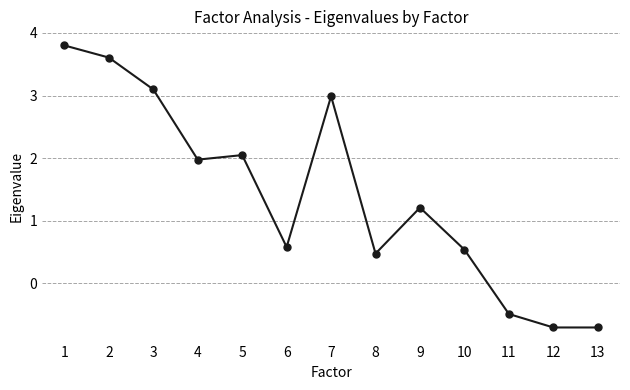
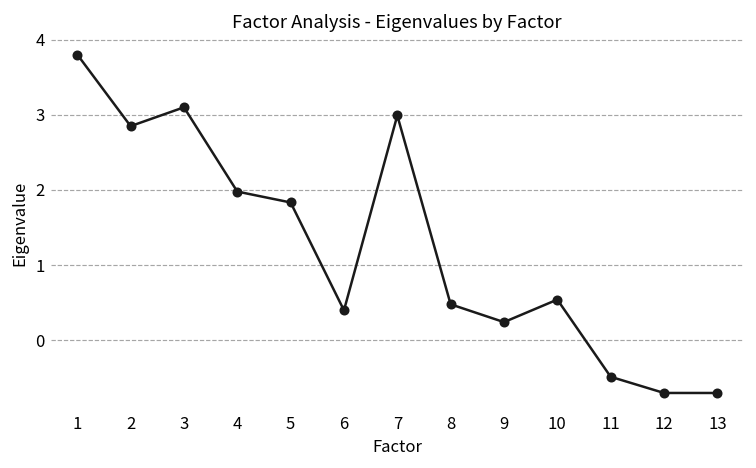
  {
    "1": 3.8,
-   "2": 3.6,
+   "2": 2.8,
    "3": 3.1,
    "4": 2.0,
-   "5": 2.1,
-   "6": 0.6,
+   "5": 1.8,
+   "6": 0.4,
    "7": 3.0,
    "8": 0.5,
-   "9": 1.2,
+   "9": 0.2,
    "10": 0.5,
    "11": -0.5,
    "12": -0.7,
    "13": -0.7
  }
